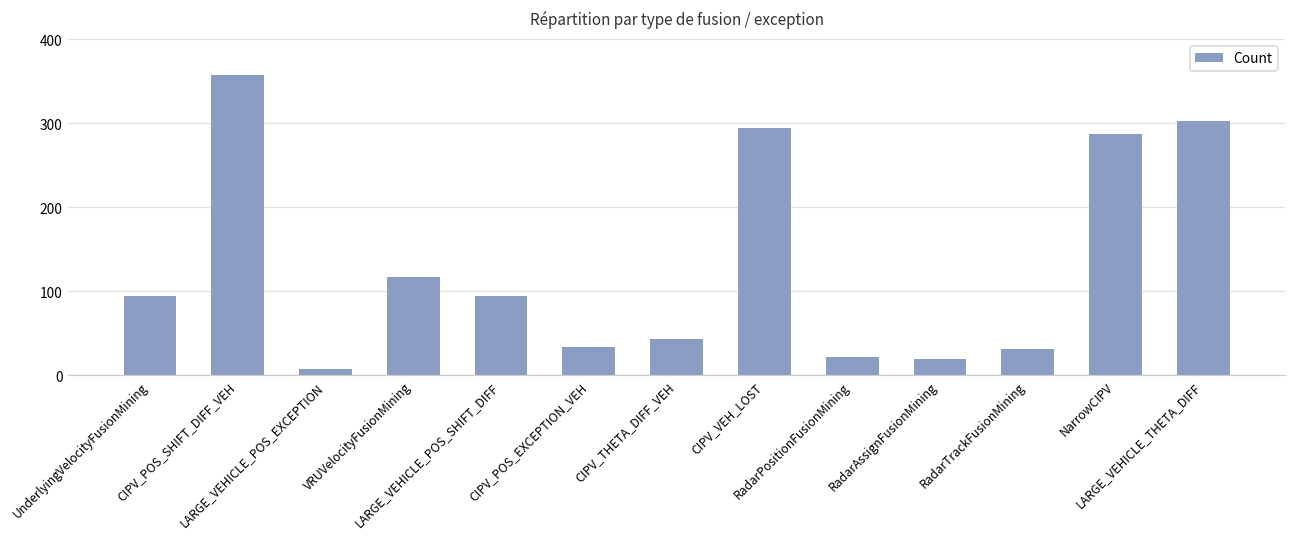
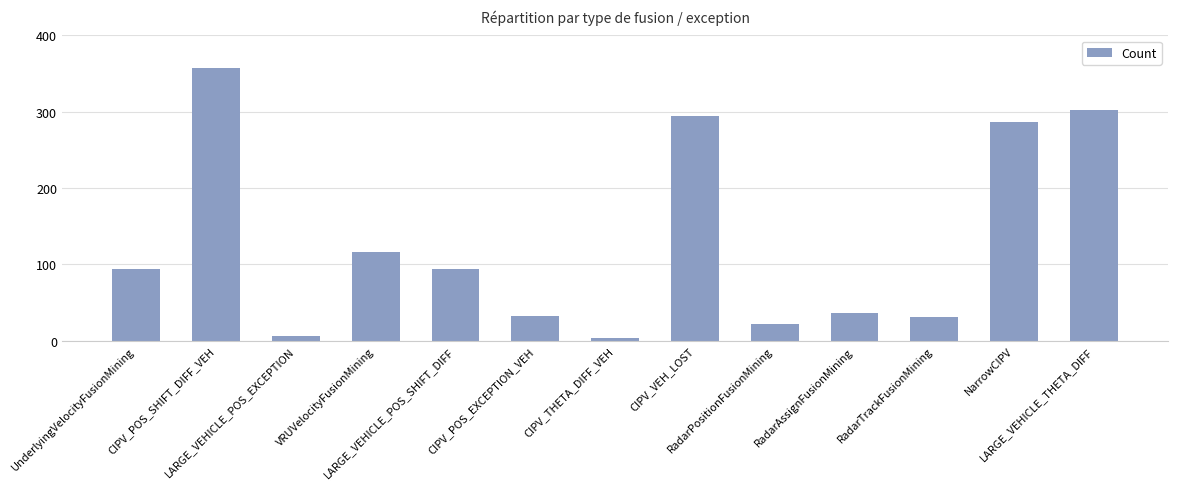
  {
    "UnderlyingVelocityFusionMining": 90,
    "CIPV_POS_SHIFT_DIFF_VEH": 360,
    "LARGE_VEHICLE_POS_EXCEPTION": 10,
    "VRUVelocityFusionMining": 120,
    "LARGE_VEHICLE_POS_SHIFT_DIFF": 90,
    "CIPV_POS_EXCEPTION_VEH": 30,
-   "CIPV_THETA_DIFF_VEH": 40,
+   "CIPV_THETA_DIFF_VEH": 0,
    "CIPV_VEH_LOST": 290,
    "RadarPositionFusionMining": 20,
-   "RadarAssignFusionMining": 20,
+   "RadarAssignFusionMining": 40,
    "RadarTrackFusionMining": 30,
    "NarrowCIPV": 290,
    "LARGE_VEHICLE_THETA_DIFF": 300
  }
